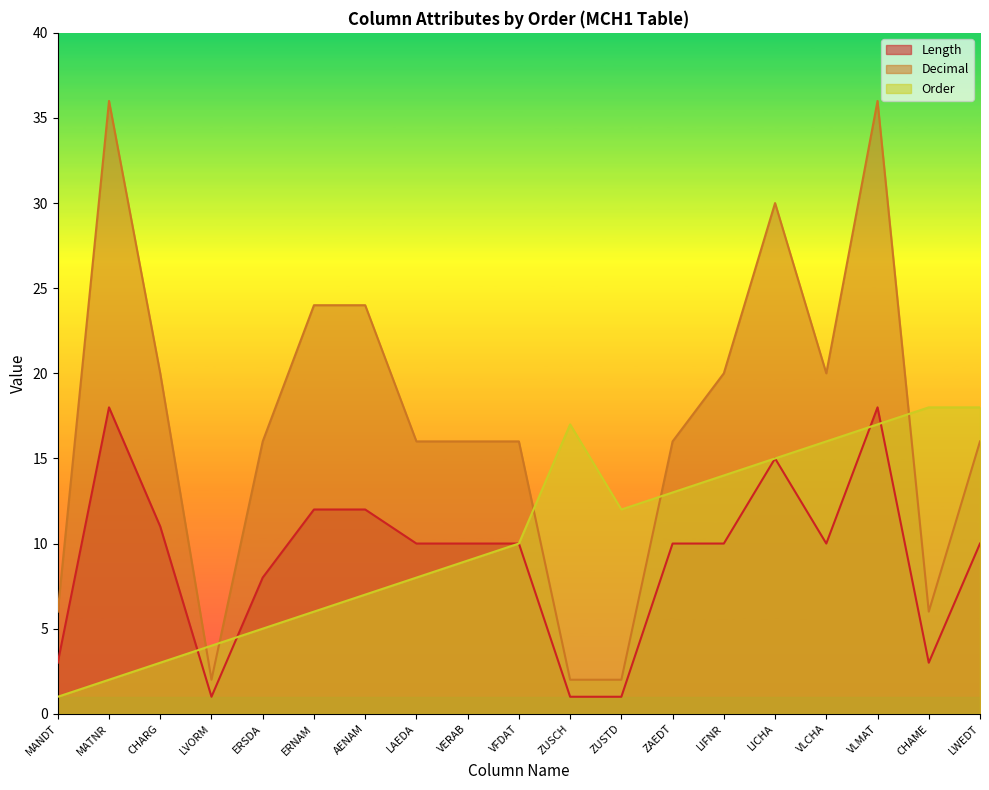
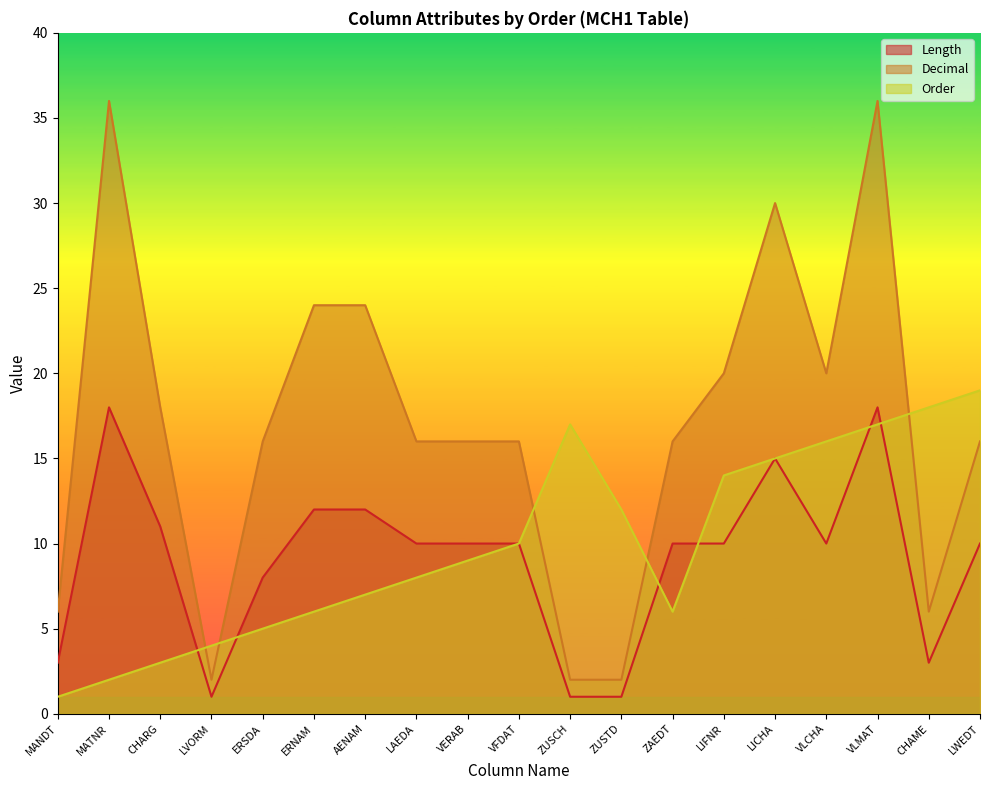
  {
    "Length": {
      "MANDT": 3,
      "MATNR": 18,
      "CHARG": 11,
      "ERSDA": 8,
      "ERNAM": 12,
      "AENAM": 12,
      "LAEDA": 10,
      "VERAB": 10,
      "ZAEDT": 10,
      "LIFNR": 10,
      "VLCHA": 10,
      "VLMAT": 18,
      "CHAME": 3,
      "LWEDT": 10
    },
    "Decimal": {
      "MANDT": 6,
      "MATNR": 36,
-     "CHARG": 20,
+     "CHARG": 18,
      "LVORM": 2,
      "ERSDA": 16,
      "ERNAM": 24,
      "AENAM": 24,
      "LAEDA": 16,
      "VERAB": 16,
      "VFDAT": 16,
      "ZUSCH": 2,
      "ZUSTD": 2,
      "ZAEDT": 16,
      "LIFNR": 20,
      "LICHA": 30,
      "VLCHA": 20,
      "VLMAT": 36,
      "CHAME": 6,
      "LWEDT": 16
    },
    "Order": {
      "MATNR": 2,
      "CHARG": 3,
      "LVORM": 4,
      "ERSDA": 5,
      "ERNAM": 6,
      "AENAM": 7,
      "LAEDA": 8,
      "VERAB": 9,
      "ZUSCH": 17,
      "ZUSTD": 12,
-     "ZAEDT": 13,
+     "ZAEDT": 6,
      "LIFNR": 14,
      "VLCHA": 16,
      "VLMAT": 17,
      "CHAME": 18,
-     "LWEDT": 18
+     "LWEDT": 19
    }
  }
